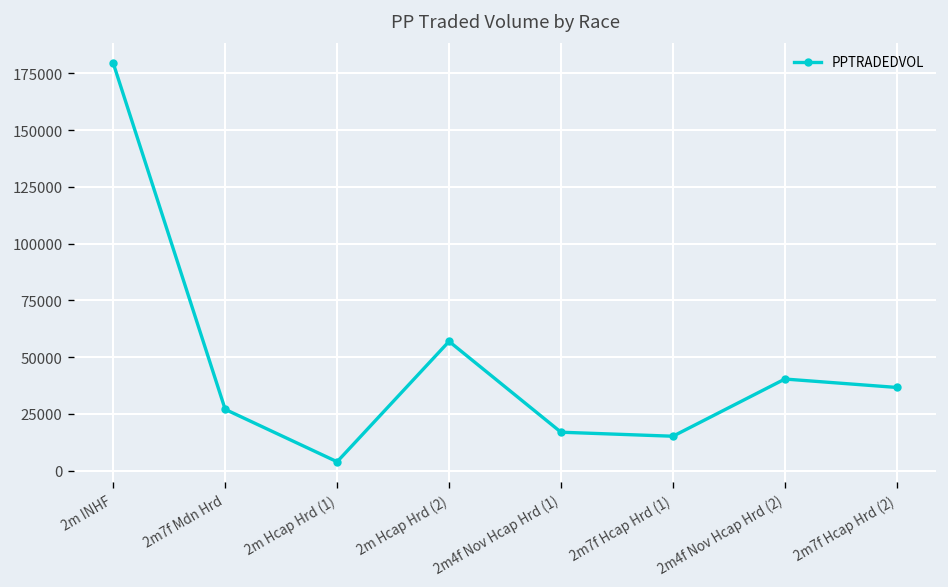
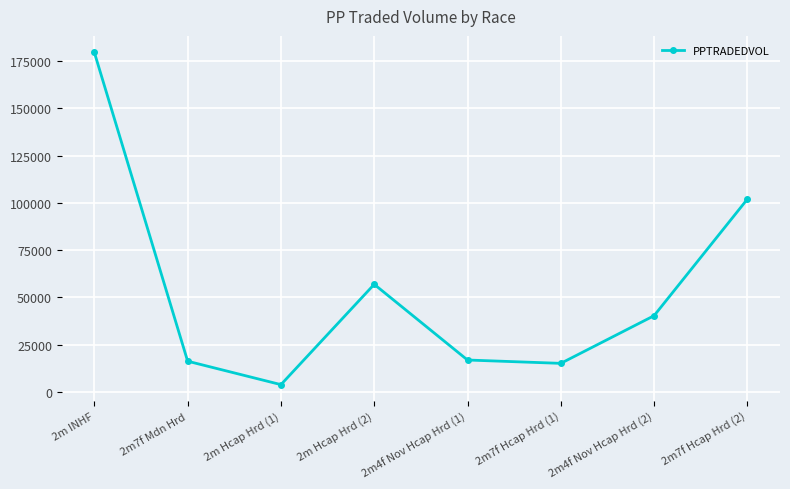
  {
    "2m INHF": 180000,
-   "2m7f Mdn Hrd": 27000,
+   "2m7f Mdn Hrd": 16000,
    "2m Hcap Hrd (1)": 4000,
    "2m Hcap Hrd (2)": 57000,
    "2m4f Nov Hcap Hrd (1)": 17000,
    "2m7f Hcap Hrd (1)": 15000,
    "2m4f Nov Hcap Hrd (2)": 40000,
-   "2m7f Hcap Hrd (2)": 37000
+   "2m7f Hcap Hrd (2)": 102000
  }
